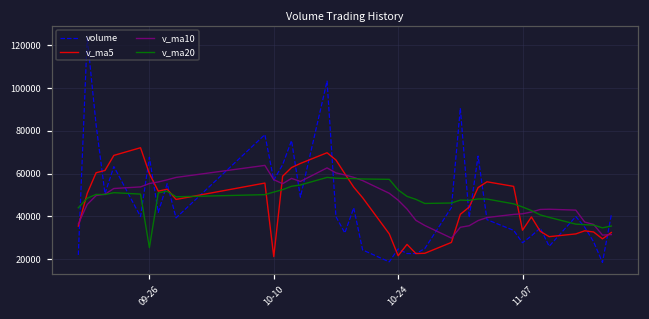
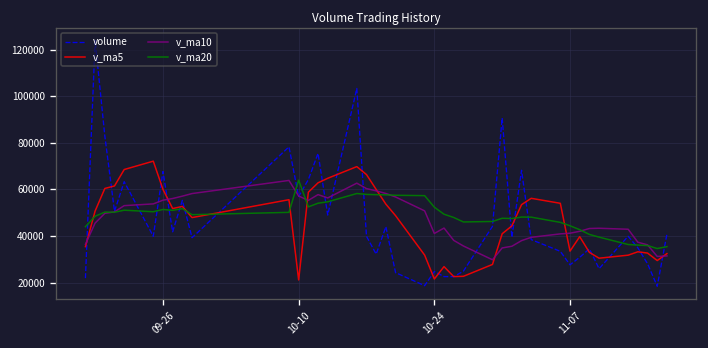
  {
    "volume": {
      "09-26": 68000,
      "10-24": 25000,
      "11-07": 28000
    },
    "v_ma5": {
      "09-26": 60000,
      "10-10": 21000,
      "10-24": 22000,
      "11-07": 34000
    },
    "v_ma10": {
      "09-26": 55000,
-     "10-24": 48000,
+     "10-24": 41000,
      "11-07": 41000
    },
    "v_ma20": {
-     "09-26": 25000,
-     "10-10": 51000,
+     "09-26": 51000,
+     "10-10": 64000,
      "10-24": 52000,
      "11-07": 44000
    }
  }
